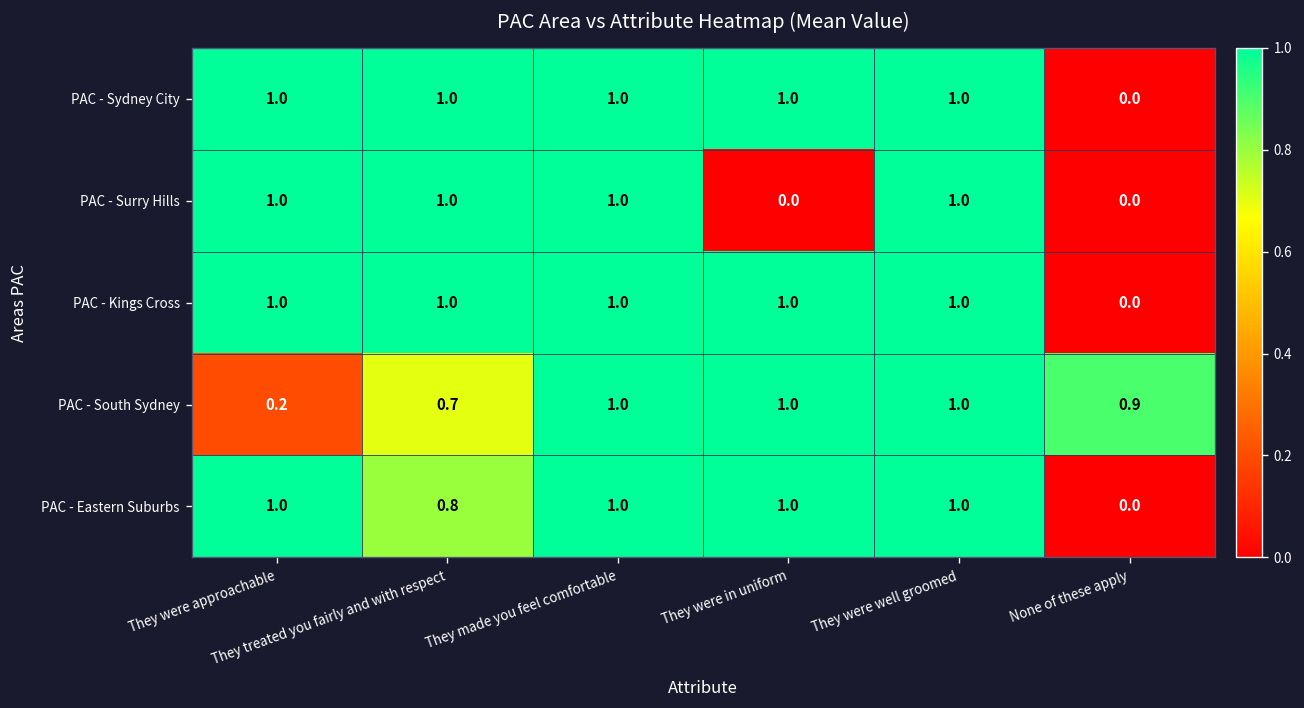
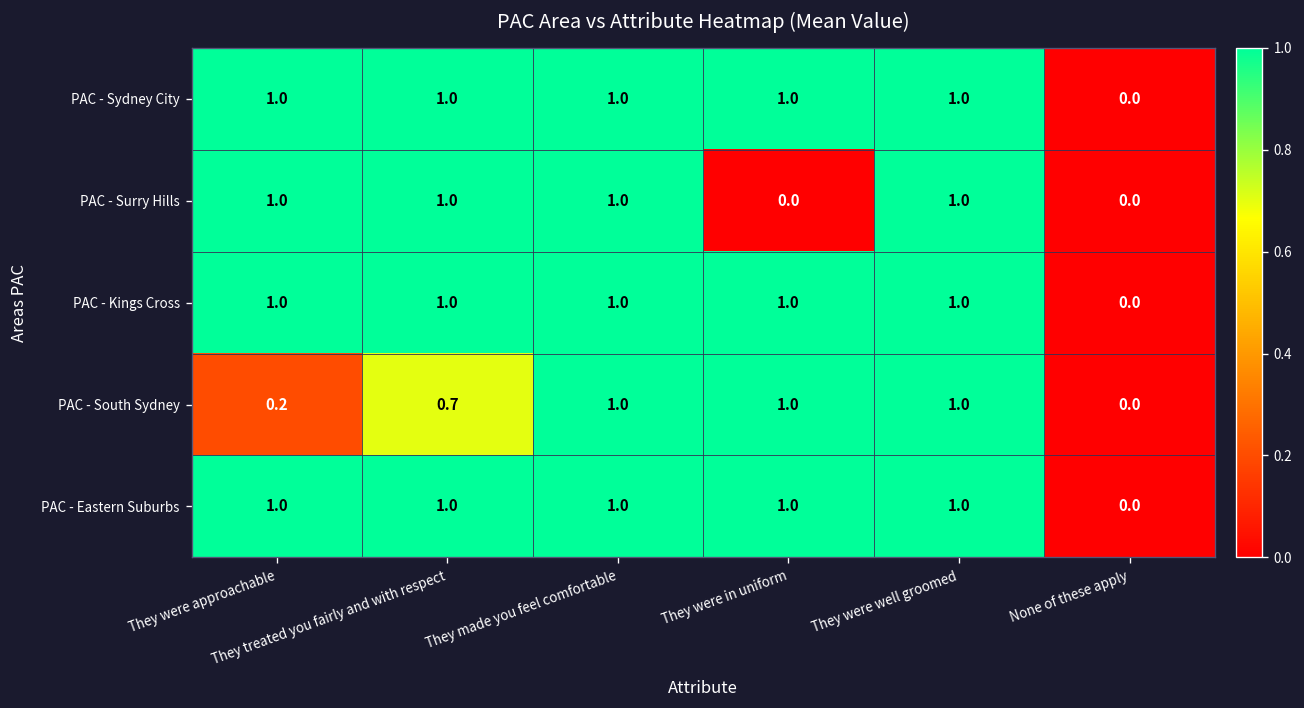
  {
    "PAC - Sydney City": {
      "They were approachable": 1.0,
      "They treated you fairly and with respect": 1.0,
      "They made you feel comfortable": 1.0,
      "They were in uniform": 1.0,
      "They were well groomed": 1.0,
      "None of these apply": 0.0
    },
    "PAC - Surry Hills": {
      "They were approachable": 1.0,
      "They treated you fairly and with respect": 1.0,
      "They made you feel comfortable": 1.0,
      "They were in uniform": 0.0,
      "They were well groomed": 1.0,
      "None of these apply": 0.0
    },
    "PAC - Kings Cross": {
      "They were approachable": 1.0,
      "They treated you fairly and with respect": 1.0,
      "They made you feel comfortable": 1.0,
      "They were in uniform": 1.0,
      "They were well groomed": 1.0,
      "None of these apply": 0.0
    },
    "PAC - South Sydney": {
      "They were approachable": 0.2,
      "They treated you fairly and with respect": 0.7,
      "They made you feel comfortable": 1.0,
      "They were in uniform": 1.0,
      "They were well groomed": 1.0,
-     "None of these apply": 0.9
+     "None of these apply": 0.0
    },
    "PAC - Eastern Suburbs": {
      "They were approachable": 1.0,
-     "They treated you fairly and with respect": 0.8,
+     "They treated you fairly and with respect": 1.0,
      "They made you feel comfortable": 1.0,
      "They were in uniform": 1.0,
      "They were well groomed": 1.0,
      "None of these apply": 0.0
    }
  }
